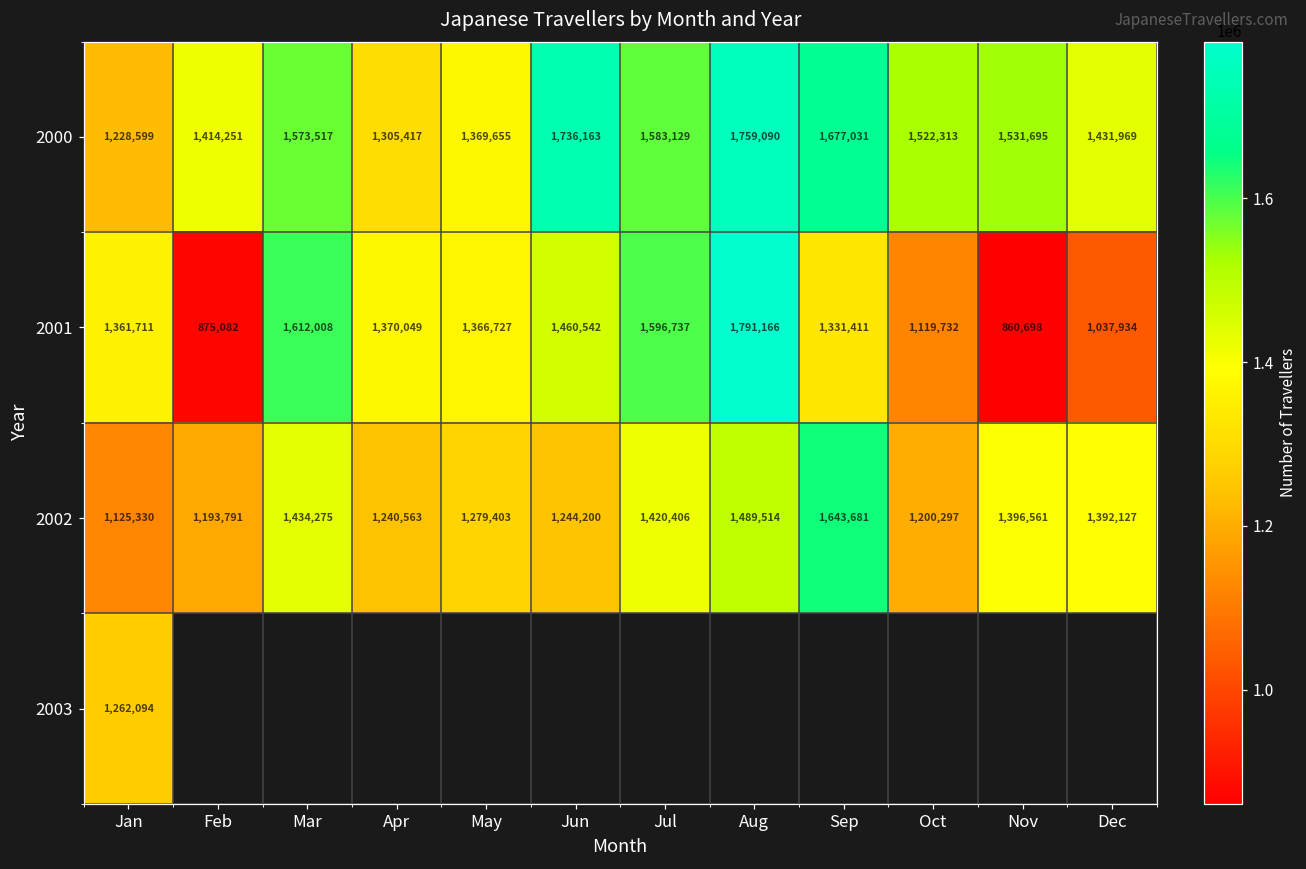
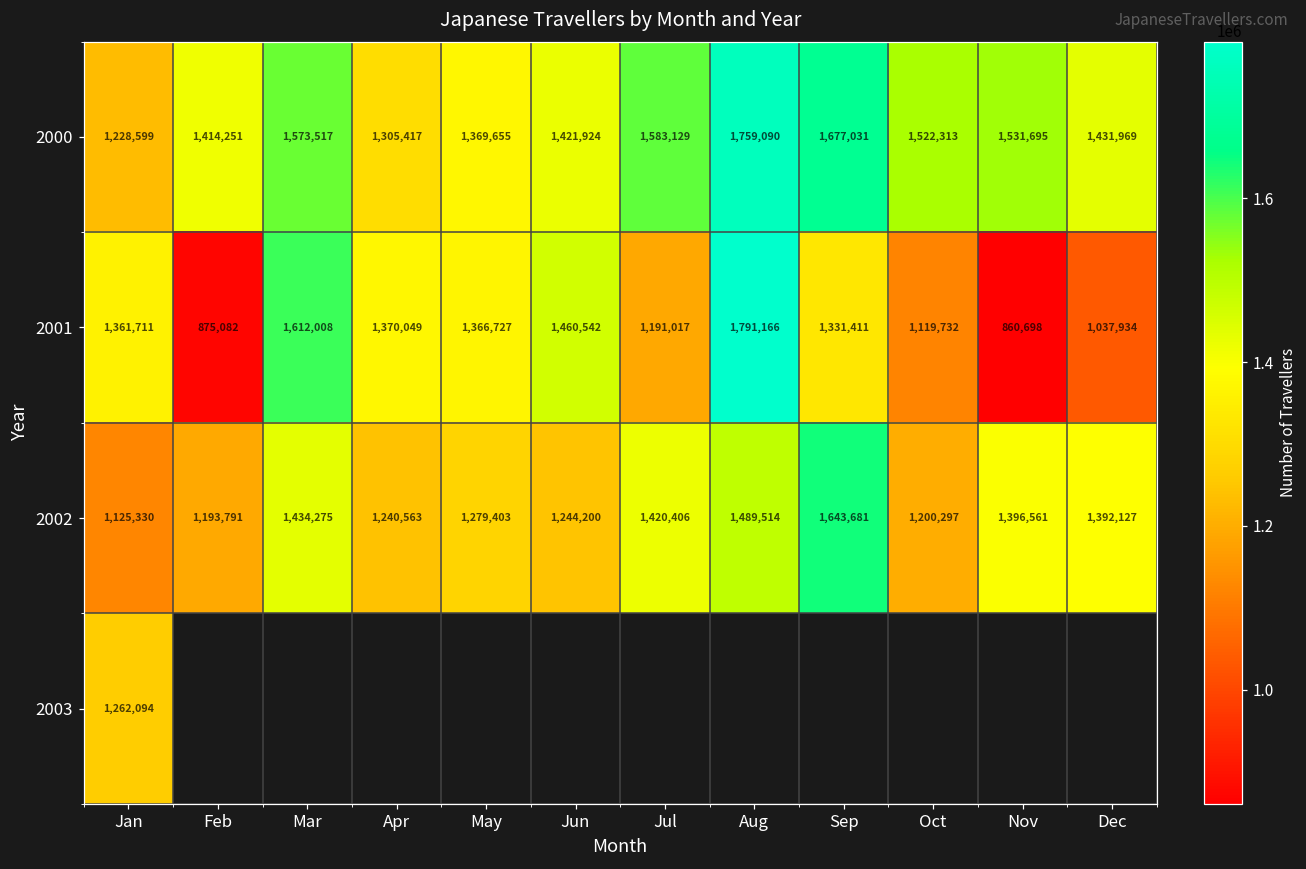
  {
    "2000": {
      "Jan": "1,228,599",
      "Feb": "1,414,251",
      "Mar": "1,573,517",
      "Apr": "1,305,417",
      "May": "1,369,655",
-     "Jun": "1,736,163",
+     "Jun": "1,421,924",
      "Jul": "1,583,129",
      "Aug": "1,759,090",
      "Sep": "1,677,031",
      "Oct": "1,522,313",
      "Nov": "1,531,695",
      "Dec": "1,431,969"
    },
    "2001": {
      "Jan": "1,361,711",
      "Feb": "875,082",
      "Mar": "1,612,008",
      "Apr": "1,370,049",
      "May": "1,366,727",
      "Jun": "1,460,542",
-     "Jul": "1,596,737",
+     "Jul": "1,191,017",
      "Aug": "1,791,166",
      "Sep": "1,331,411",
      "Oct": "1,119,732",
      "Nov": "860,698",
      "Dec": "1,037,934"
    },
    "2002": {
      "Jan": "1,125,330",
      "Feb": "1,193,791",
      "Mar": "1,434,275",
      "Apr": "1,240,563",
      "May": "1,279,403",
      "Jun": "1,244,200",
      "Jul": "1,420,406",
      "Aug": "1,489,514",
      "Sep": "1,643,681",
      "Oct": "1,200,297",
      "Nov": "1,396,561",
      "Dec": "1,392,127"
    },
    "2003": {
      "Jan": "1,262,094"
    }
  }
